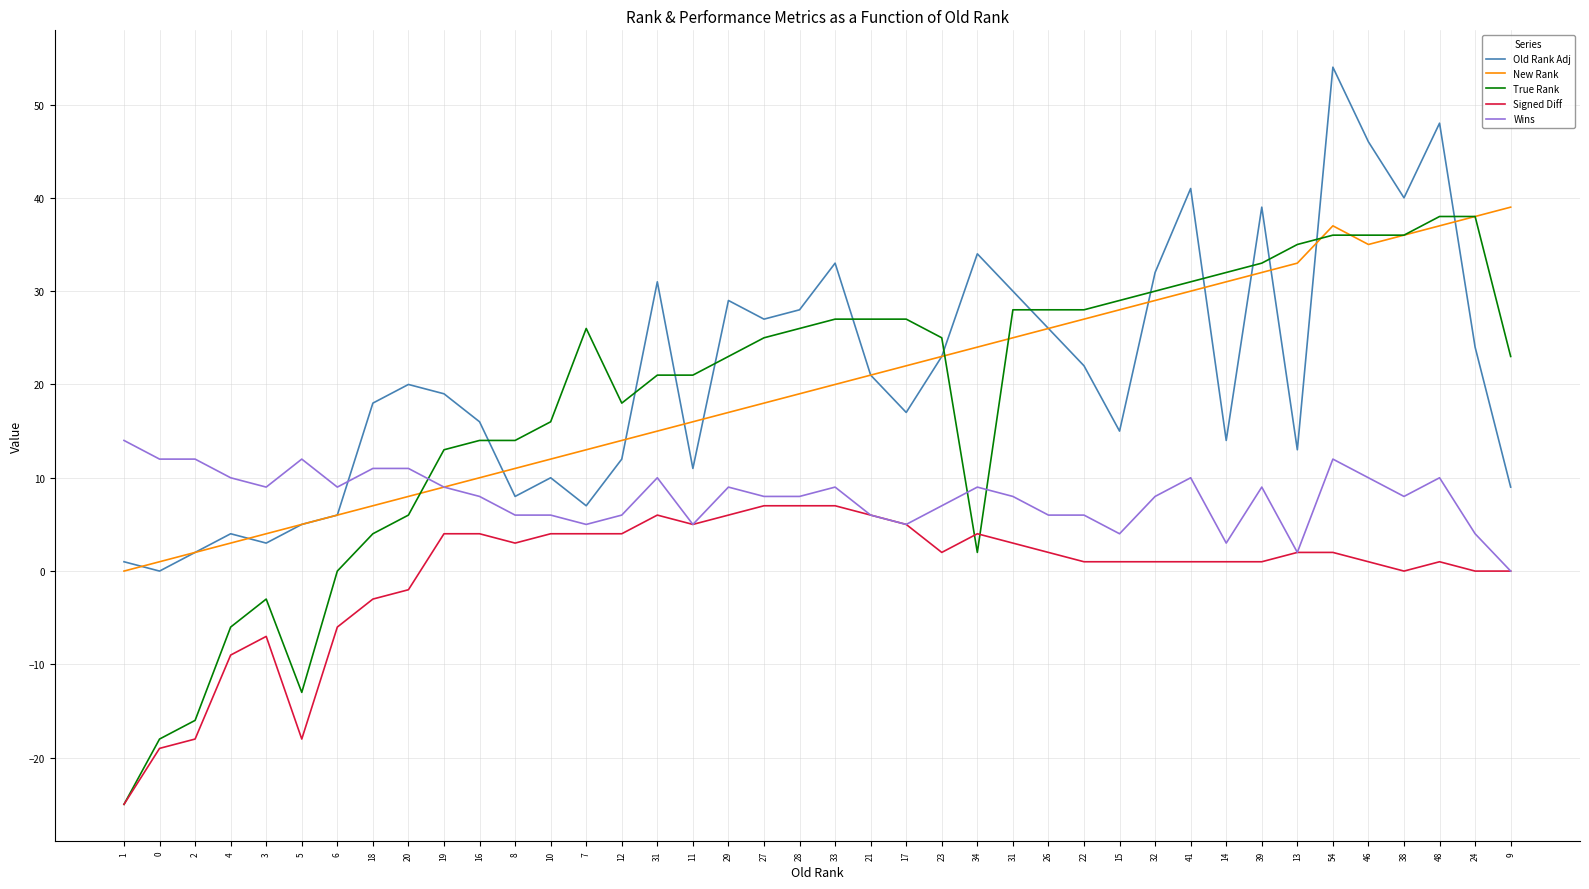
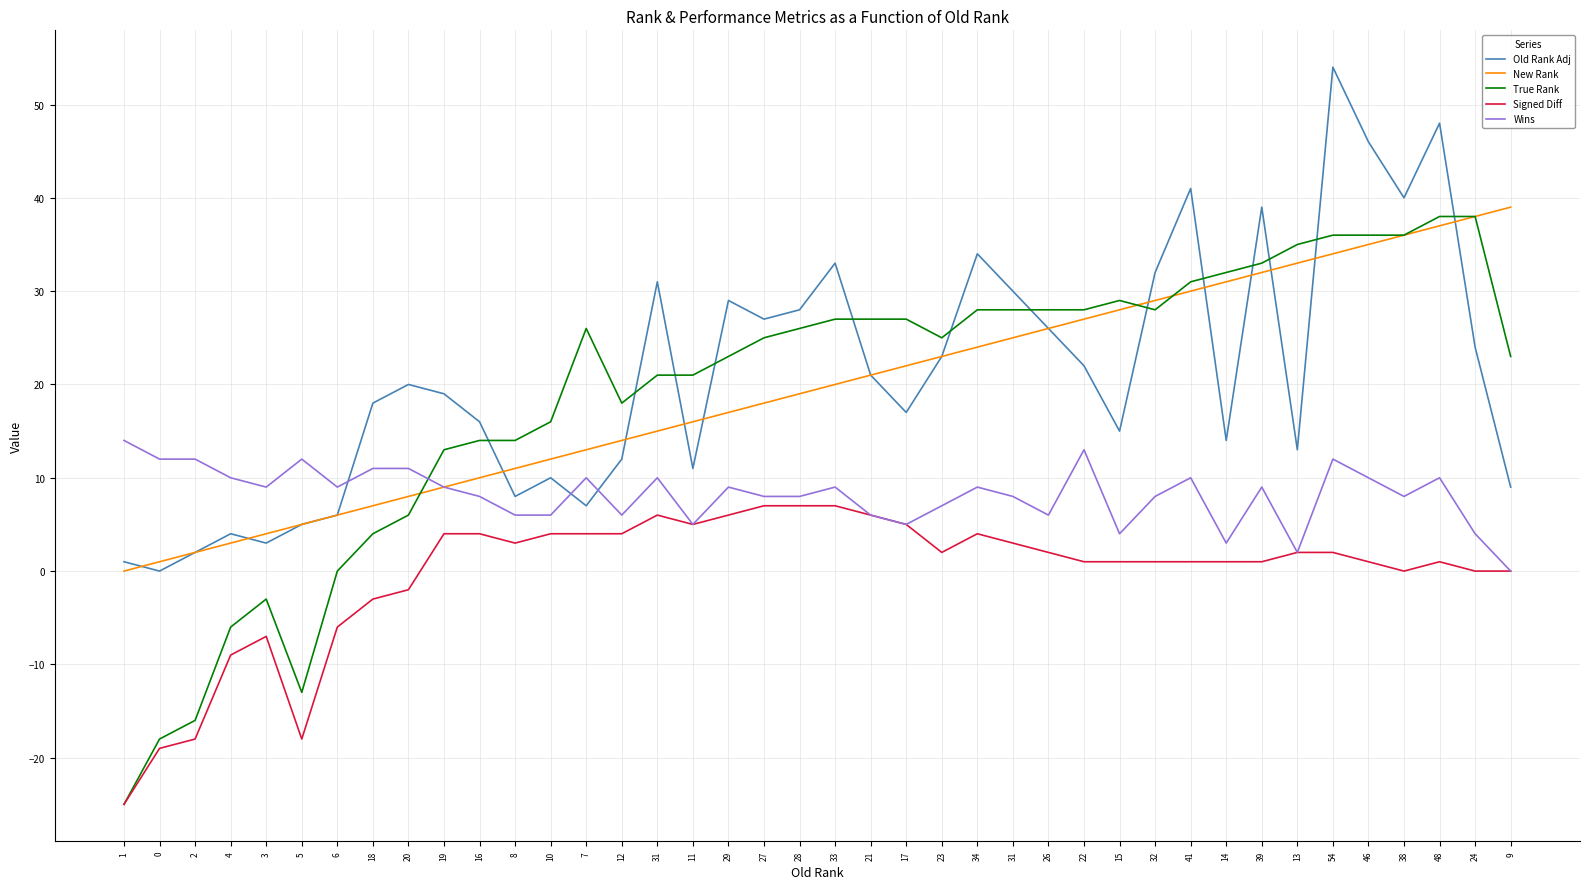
  {
    "Old Rank Adj": {
      "1": 1,
      "0": 0,
      "4": 4,
      "3": 3,
      "18": 18,
      "20": 20,
      "19": 19,
      "16": 16,
      "8": 8,
      "10": 10,
      "7": 7,
      "12": 12,
      "11": 11,
      "29": 29,
      "27": 27,
      "28": 28,
      "33": 33,
      "17": 17,
      "34": 34,
      "22": 22,
      "15": 15,
      "32": 32,
      "41": 41,
      "14": 14,
      "39": 39,
      "13": 13,
      "54": 54,
      "46": 46,
      "38": 40,
      "48": 48,
      "24": 24,
      "9": 9
    },
    "New Rank": {
      "1": 0,
      "0": 1,
      "4": 3,
      "3": 4,
      "18": 7,
      "20": 8,
      "16": 10,
      "8": 11,
      "10": 12,
      "7": 13,
      "12": 14,
      "11": 16,
      "29": 17,
      "27": 18,
      "28": 19,
      "33": 20,
      "17": 22,
      "34": 24,
      "22": 27,
      "15": 28,
      "32": 29,
      "41": 30,
      "14": 31,
      "39": 32,
      "13": 33,
-     "54": 37,
+     "54": 34,
      "46": 35,
      "48": 37,
      "9": 39
    },
    "True Rank": {
      "0": -18,
      "2": -16,
      "4": -6,
      "3": -3,
      "5": -13,
      "6": 0,
      "18": 4,
      "20": 6,
      "19": 13,
      "16": 14,
      "8": 14,
      "10": 16,
      "7": 26,
      "12": 18,
      "11": 21,
      "29": 23,
      "27": 25,
      "28": 26,
      "33": 27,
      "21": 27,
      "17": 27,
      "23": 25,
-     "34": 2,
+     "34": 28,
      "26": 28,
      "22": 28,
      "15": 29,
-     "32": 30,
+     "32": 28,
      "41": 31,
      "14": 32,
      "39": 33,
      "13": 35,
      "54": 36,
      "46": 36,
      "48": 38,
      "9": 23
    },
    "Signed Diff": {
      "0": -19,
      "2": -18,
      "4": -9,
      "3": -7,
      "5": -18,
      "6": -6,
      "18": -3,
      "20": -2,
      "19": 4,
      "16": 4,
      "8": 3,
      "10": 4,
      "7": 4,
      "12": 4,
      "29": 6,
      "27": 7,
      "28": 7,
      "33": 7,
      "23": 2,
      "34": 4,
      "26": 2,
      "22": 1,
      "15": 1,
      "32": 1,
      "41": 1,
      "14": 1,
      "39": 1,
      "54": 2,
      "46": 1,
      "38": 0,
      "48": 1,
      "24": 0
    },
    "Wins": {
      "1": 14,
      "0": 12,
      "2": 12,
      "4": 10,
      "3": 9,
      "5": 12,
      "6": 9,
      "18": 11,
      "20": 11,
      "16": 8,
      "8": 6,
      "10": 6,
-     "7": 5,
+     "7": 10,
      "12": 6,
      "29": 9,
      "27": 8,
      "28": 8,
      "33": 9,
      "23": 7,
      "34": 9,
      "26": 6,
-     "22": 6,
+     "22": 13,
      "15": 4,
      "32": 8,
      "41": 10,
      "14": 3,
      "39": 9,
      "54": 12,
      "46": 10,
      "38": 8,
      "48": 10,
      "24": 4
    }
  }
